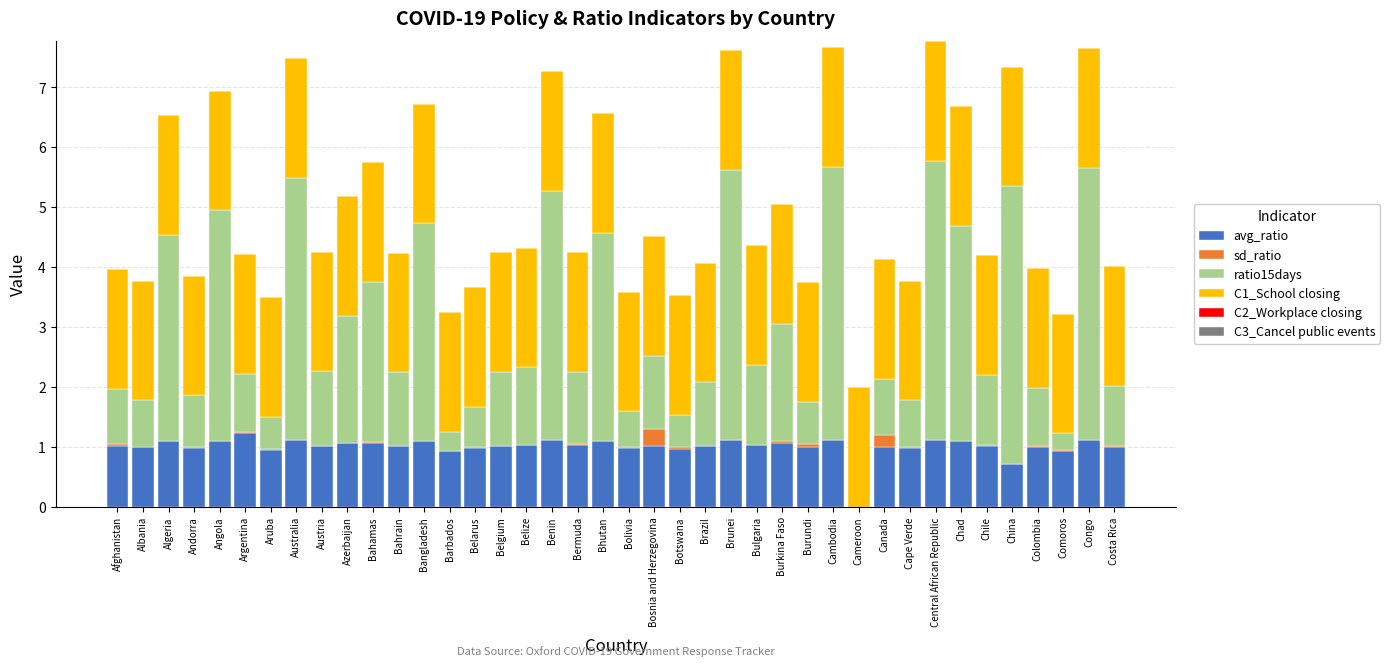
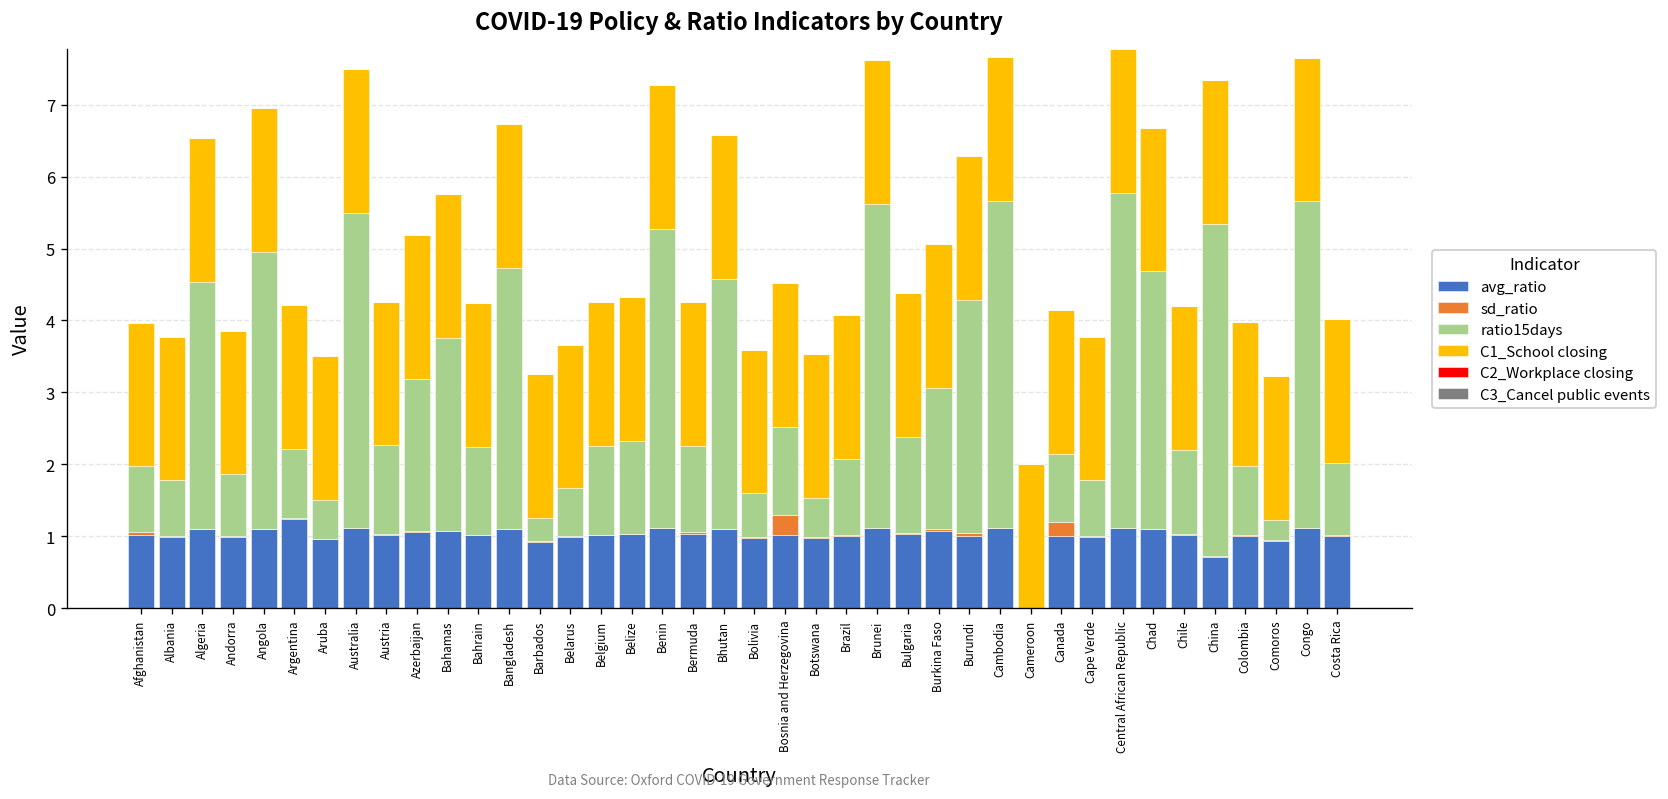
  {
    "avg_ratio": {
      "Afghanistan": 1.0,
      "Albania": 1.0,
      "Algeria": 1.1,
      "Andorra": 1.0,
      "Angola": 1.1,
      "Argentina": 1.2,
      "Aruba": 1.0,
      "Australia": 1.1,
      "Austria": 1.0,
      "Azerbaijan": 1.1,
      "Bahamas": 1.1,
      "Bahrain": 1.0,
      "Bangladesh": 1.1,
      "Barbados": 0.9,
      "Belarus": 1.0,
      "Belgium": 1.0,
      "Belize": 1.0,
      "Benin": 1.1,
      "Bermuda": 1.0,
      "Bhutan": 1.1,
      "Bolivia": 1.0,
      "Bosnia and Herzegovina": 1.0,
      "Botswana": 1.0,
      "Brazil": 1.0,
      "Brunei": 1.1,
      "Bulgaria": 1.0,
      "Burkina Faso": 1.1,
      "Burundi": 1.0,
      "Cambodia": 1.1,
      "Cameroon": 0.0,
      "Canada": 1.0,
      "Cape Verde": 1.0,
      "Central African Republic": 1.1,
      "Chad": 1.1,
      "Chile": 1.0,
      "China": 0.7,
      "Colombia": 1.0,
      "Comoros": 0.9,
      "Congo": 1.1,
      "Costa Rica": 1.0
    },
    "sd_ratio": {
      "Bosnia and Herzegovina": 0.3,
      "Burundi": 0.0,
      "Cameroon": 0.0,
      "Canada": 0.2
    },
    "ratio15days": {
      "Afghanistan": 0.9,
      "Albania": 0.8,
      "Algeria": 3.4,
      "Andorra": 0.9,
      "Angola": 3.8,
      "Argentina": 1.0,
      "Aruba": 0.5,
      "Australia": 4.4,
      "Austria": 1.2,
      "Azerbaijan": 2.1,
      "Bahamas": 2.7,
      "Bahrain": 1.2,
      "Bangladesh": 3.6,
      "Barbados": 0.3,
      "Belarus": 0.7,
      "Belgium": 1.2,
      "Belize": 1.3,
      "Benin": 4.2,
      "Bermuda": 1.2,
      "Bhutan": 3.5,
      "Bolivia": 0.6,
      "Bosnia and Herzegovina": 1.2,
      "Botswana": 0.5,
      "Brazil": 1.1,
      "Brunei": 4.5,
      "Bulgaria": 1.3,
      "Burkina Faso": 2.0,
-     "Burundi": 0.7,
+     "Burundi": 3.2,
      "Cambodia": 4.6,
      "Cameroon": 0.0,
      "Canada": 0.9,
      "Cape Verde": 0.8,
      "Central African Republic": 4.7,
      "Chad": 3.6,
      "Chile": 1.2,
      "China": 4.6,
      "Colombia": 1.0,
      "Comoros": 0.3,
      "Congo": 4.5,
      "Costa Rica": 1.0
    }
  }
